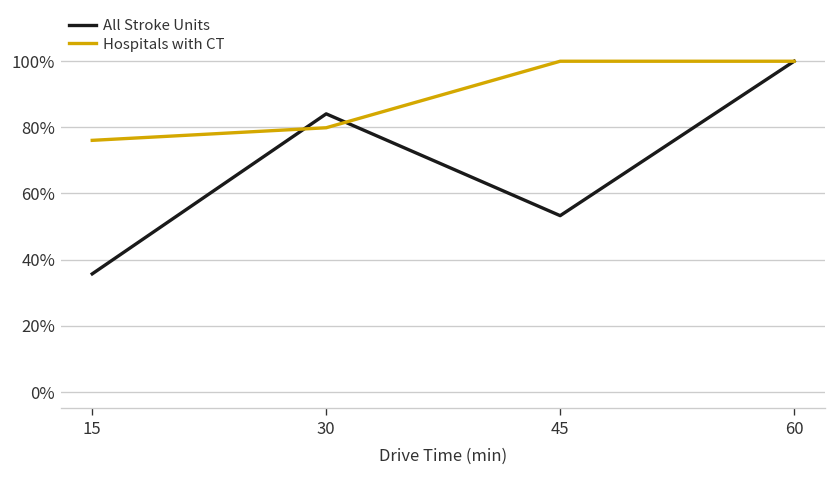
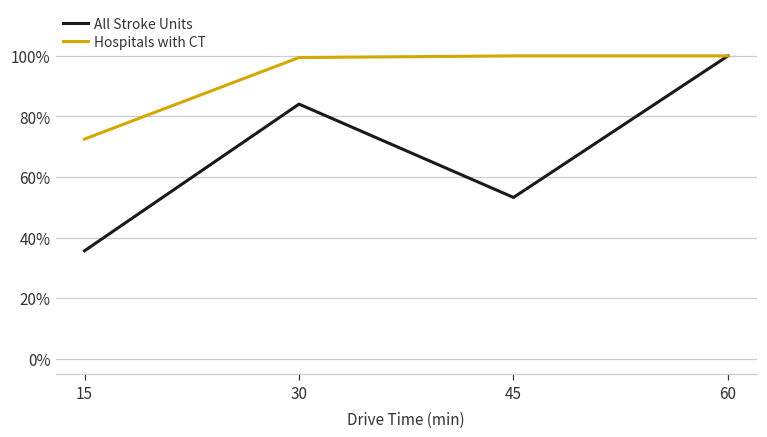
  {
    "All Stroke Units": {
      "15": "36%",
      "30": "84%",
      "45": "53%"
    },
    "Hospitals with CT": {
-     "15": "76%",
-     "30": "80%",
+     "15": "73%",
+     "30": "99%",
      "45": "100%"
    }
  }
